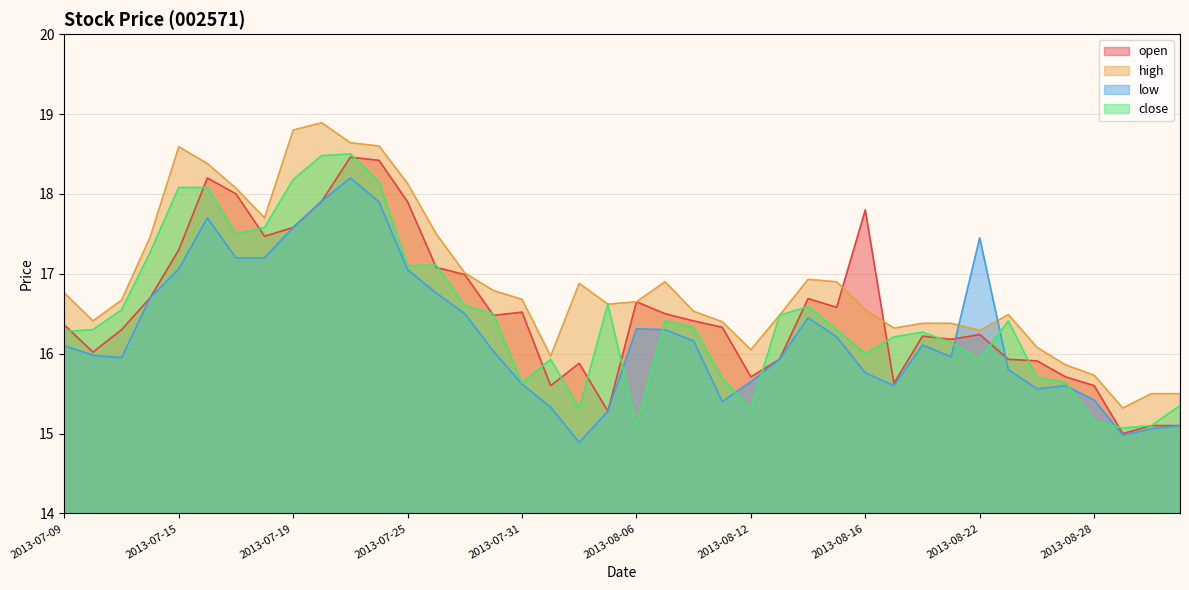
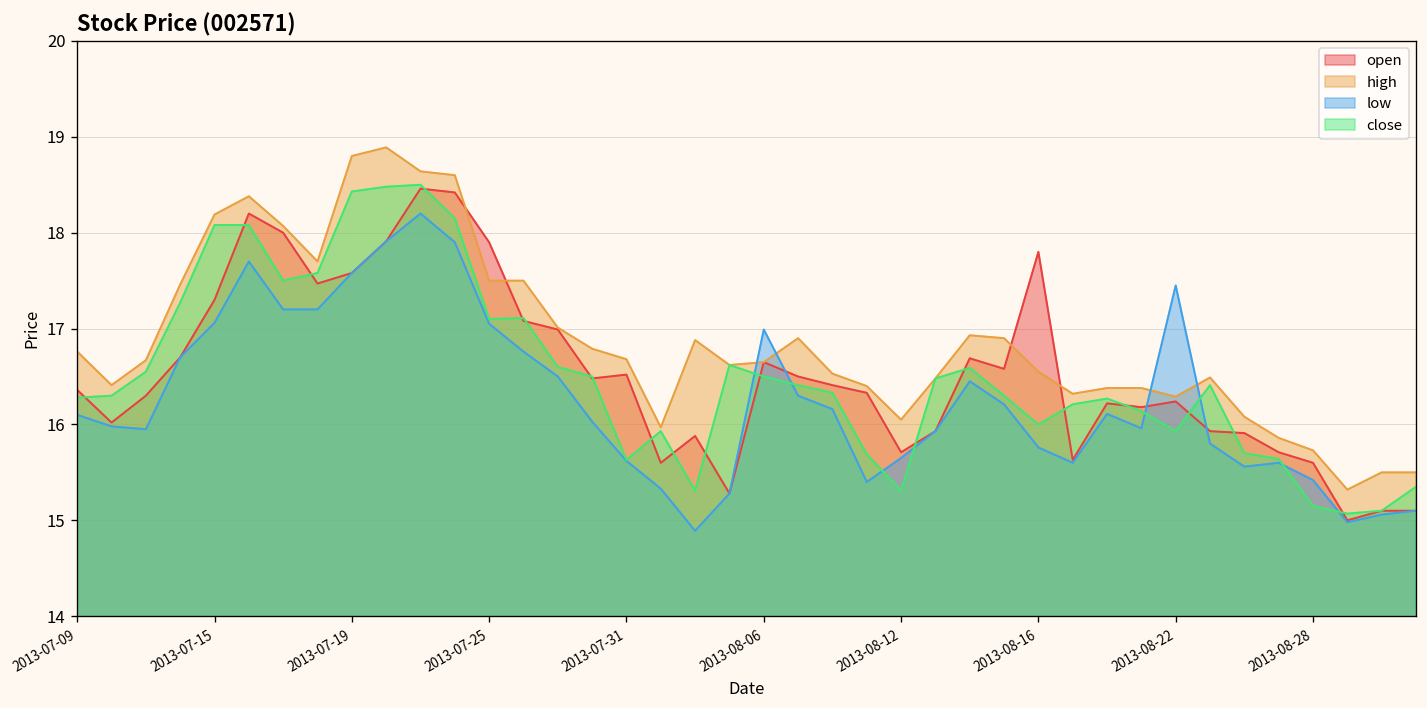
  {
    "open": {
      "2013-07-09": 16.4,
      "2013-07-15": 17.3,
      "2013-07-25": 17.9,
      "2013-07-31": 16.5,
      "2013-08-12": 15.7,
      "2013-08-16": 17.8,
      "2013-08-22": 16.2,
      "2013-08-28": 15.6
    },
    "high": {
      "2013-07-09": 16.8,
-     "2013-07-15": 18.6,
+     "2013-07-15": 18.2,
      "2013-07-19": 18.8,
-     "2013-07-25": 18.1,
+     "2013-07-25": 17.5,
      "2013-07-31": 16.7,
      "2013-08-12": 16.1,
      "2013-08-16": 16.6,
      "2013-08-22": 16.3,
      "2013-08-28": 15.7
    },
    "low": {
      "2013-07-09": 16.1,
      "2013-07-15": 17.1,
      "2013-07-25": 17.1,
-     "2013-08-06": 16.3,
+     "2013-08-06": 17.0,
      "2013-08-12": 15.7,
      "2013-08-16": 15.8,
      "2013-08-22": 17.5,
      "2013-08-28": 15.4
    },
    "close": {
      "2013-07-09": 16.3,
      "2013-07-15": 18.1,
-     "2013-07-19": 18.2,
+     "2013-07-19": 18.4,
      "2013-07-25": 17.1,
-     "2013-08-06": 15.1,
+     "2013-08-06": 16.5,
      "2013-08-12": 15.3,
      "2013-08-16": 16.0,
      "2013-08-22": 15.9,
      "2013-08-28": 15.2
    }
  }
